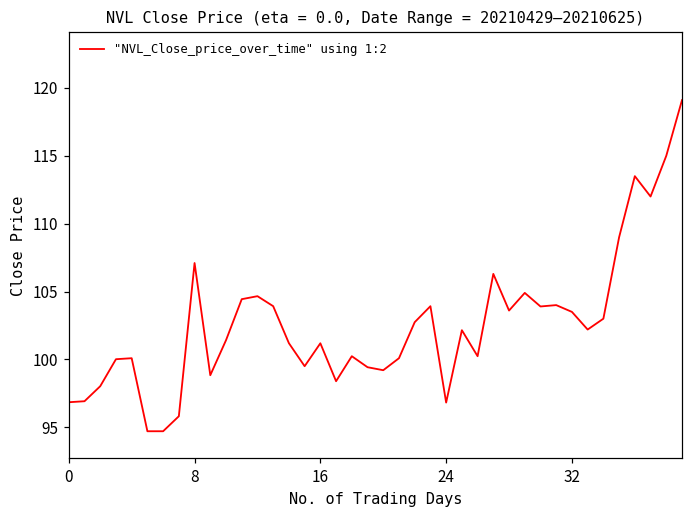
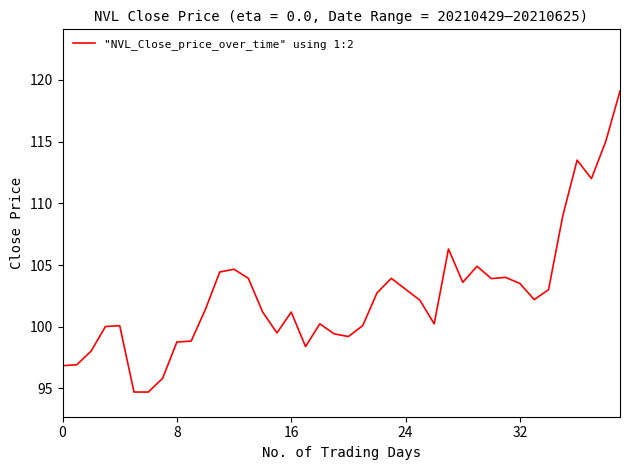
  {
    "0": 96.8,
-   "8": 107.1,
+   "8": 98.8,
    "16": 101.2,
-   "24": 96.8,
+   "24": 103.0,
    "32": 103.5
  }
